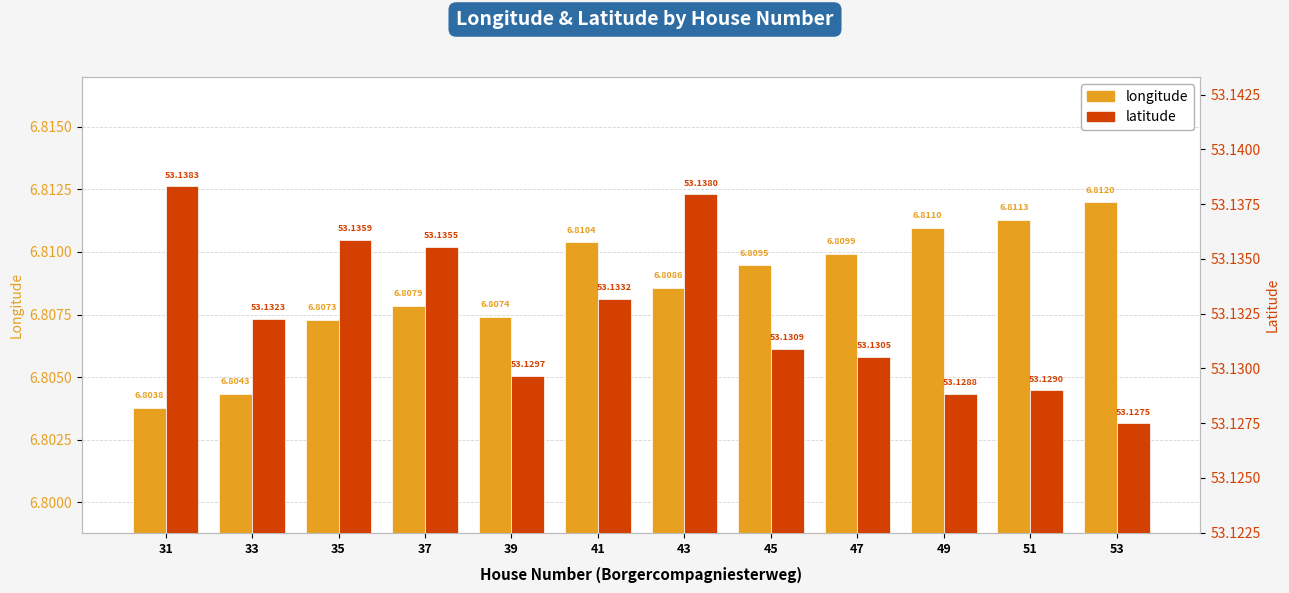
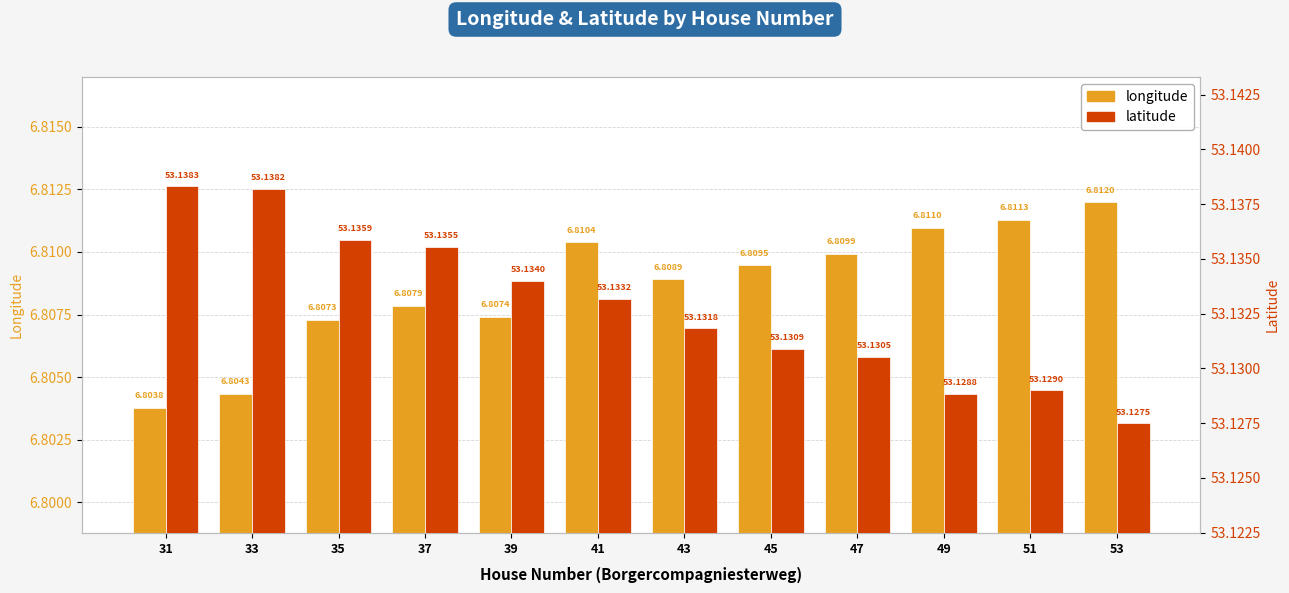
  {
    "longitude": {
      "31": 6.8038,
      "33": 6.8043,
      "35": 6.8073,
      "37": 6.8079,
      "39": 6.8074,
      "41": 6.8104,
-     "43": 6.8086,
+     "43": 6.8089,
      "45": 6.8095,
      "47": 6.8099,
      "49": 6.8110,
      "51": 6.8113,
      "53": 6.8120
    },
    "latitude": {
      "31": 53.1383,
-     "33": 53.1323,
+     "33": 53.1382,
      "35": 53.1359,
      "37": 53.1355,
-     "39": 53.1297,
+     "39": 53.1340,
      "41": 53.1332,
-     "43": 53.1380,
+     "43": 53.1318,
      "45": 53.1309,
      "47": 53.1305,
      "49": 53.1288,
      "51": 53.1290,
      "53": 53.1275
    }
  }
